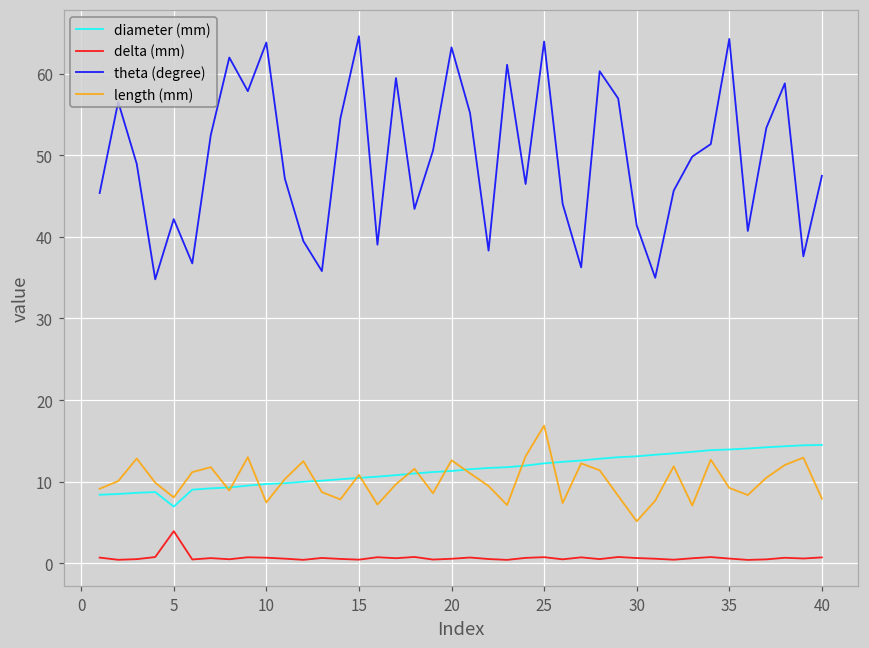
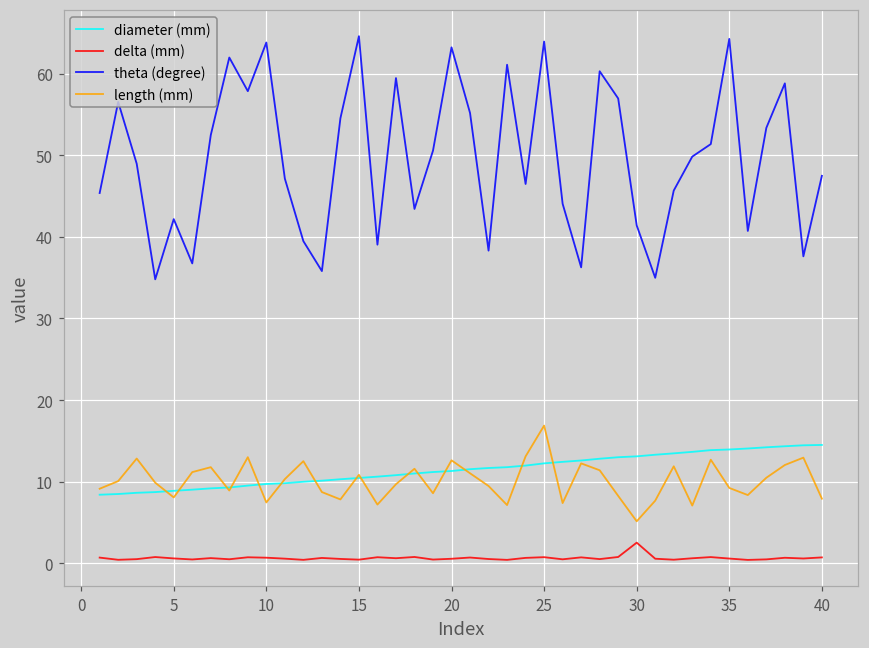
  {
    "diameter (mm)": {
-     "5": 7,
+     "5": 9,
      "10": 10,
      "15": 10,
      "20": 11,
      "25": 12,
      "30": 13,
      "35": 14,
      "40": 15
    },
    "delta (mm)": {
-     "5": 4,
+     "5": 1,
      "10": 1,
      "15": 0,
      "20": 1,
      "25": 1,
-     "30": 1,
+     "30": 3,
      "35": 1,
      "40": 1
    },
    "theta (degree)": {
      "5": 42,
      "10": 64,
      "15": 65,
      "20": 63,
      "25": 64,
      "30": 41,
      "35": 64,
      "40": 47
    },
    "length (mm)": {
      "5": 8,
      "10": 7,
      "15": 11,
      "20": 13,
      "25": 17,
      "30": 5,
      "35": 9,
      "40": 8
    }
  }
